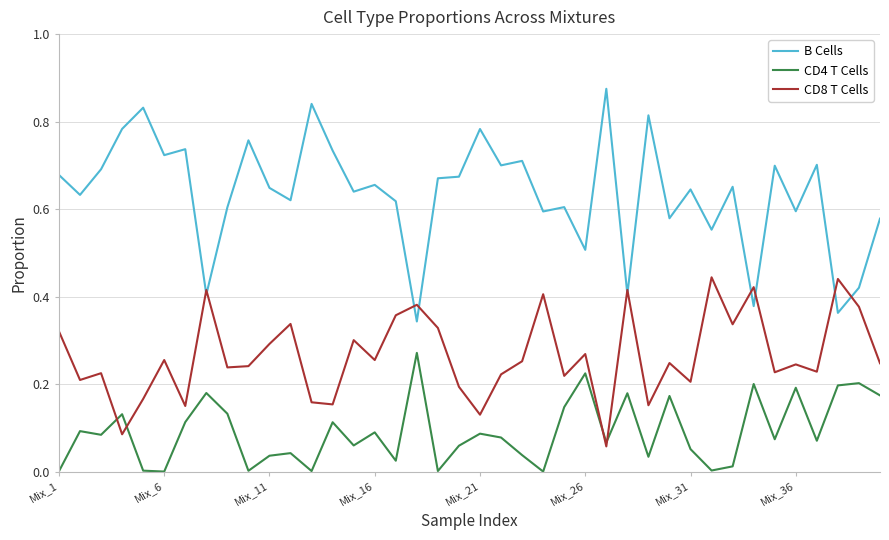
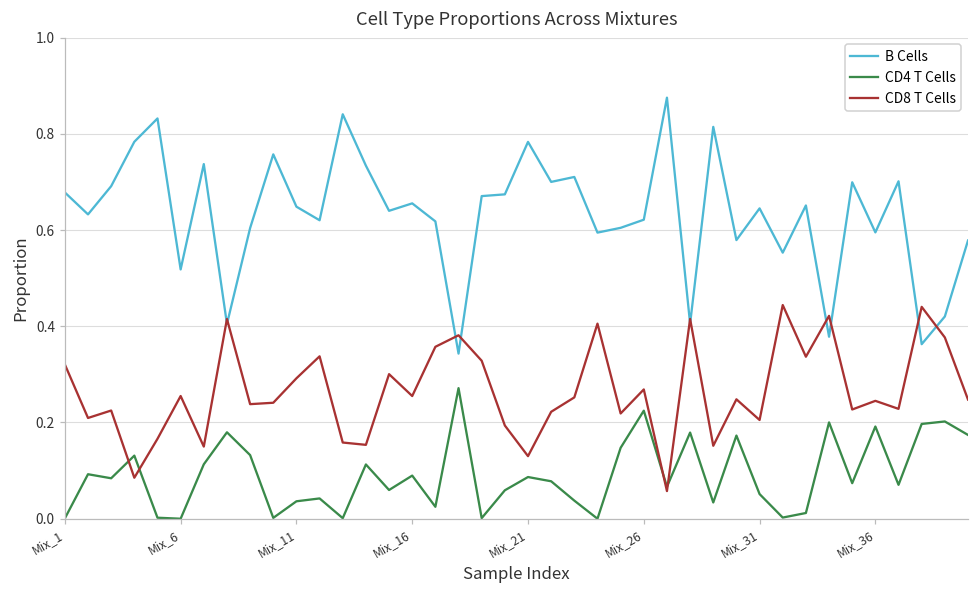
  {
    "B Cells": {
      "Mix_1": 0.68,
-     "Mix_6": 0.72,
+     "Mix_6": 0.52,
      "Mix_11": 0.65,
      "Mix_16": 0.66,
      "Mix_21": 0.78,
-     "Mix_26": 0.51,
+     "Mix_26": 0.62,
      "Mix_31": 0.64,
      "Mix_36": 0.60
    },
    "CD4 T Cells": {
      "Mix_1": 0.00,
      "Mix_6": 0.00,
      "Mix_11": 0.04,
      "Mix_16": 0.09,
      "Mix_21": 0.09,
      "Mix_26": 0.22,
      "Mix_31": 0.05,
      "Mix_36": 0.19
    },
    "CD8 T Cells": {
      "Mix_1": 0.32,
      "Mix_6": 0.25,
      "Mix_11": 0.29,
      "Mix_16": 0.25,
      "Mix_21": 0.13,
      "Mix_26": 0.27,
      "Mix_31": 0.21,
      "Mix_36": 0.24
    }
  }
